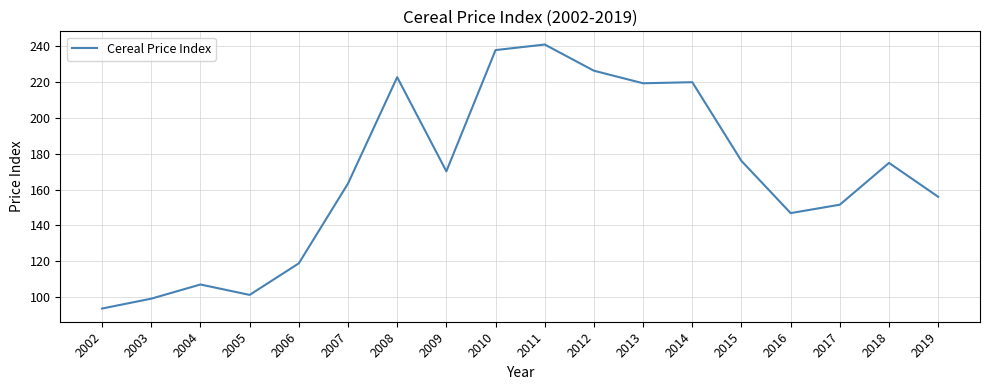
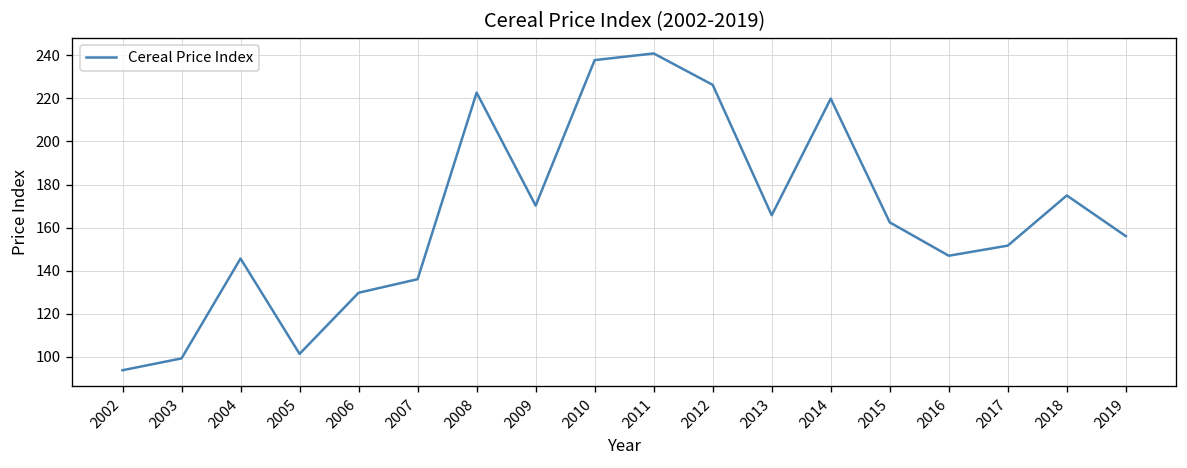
  {
    "2002": 94,
    "2003": 99,
-   "2004": 107,
+   "2004": 146,
    "2005": 101,
-   "2006": 119,
-   "2007": 163,
+   "2006": 130,
+   "2007": 136,
    "2008": 223,
    "2009": 170,
    "2010": 238,
    "2011": 241,
    "2012": 226,
-   "2013": 219,
+   "2013": 166,
    "2014": 220,
-   "2015": 176,
+   "2015": 162,
    "2016": 147,
    "2017": 152,
    "2018": 175,
    "2019": 156
  }
